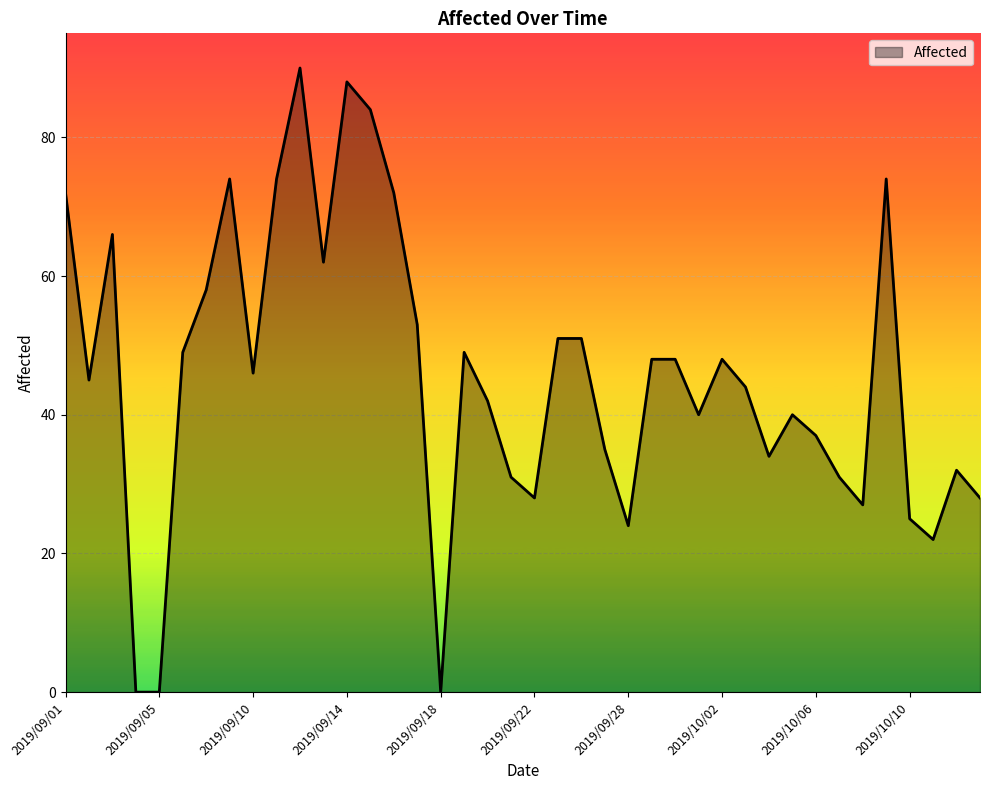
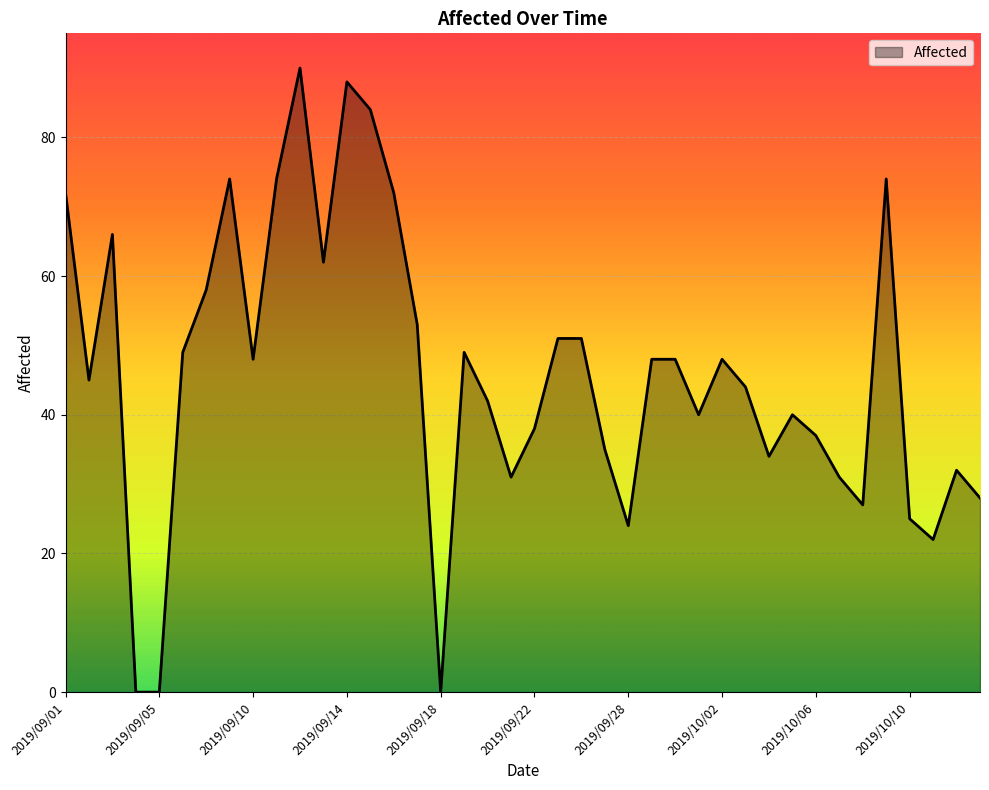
  {
    "2019/09/01": 72,
    "2019/09/05": 0,
-   "2019/09/10": 46,
+   "2019/09/10": 48,
    "2019/09/14": 88,
    "2019/09/18": 0,
-   "2019/09/22": 28,
+   "2019/09/22": 38,
    "2019/09/28": 24,
    "2019/10/02": 48,
    "2019/10/06": 37,
    "2019/10/10": 25
  }
